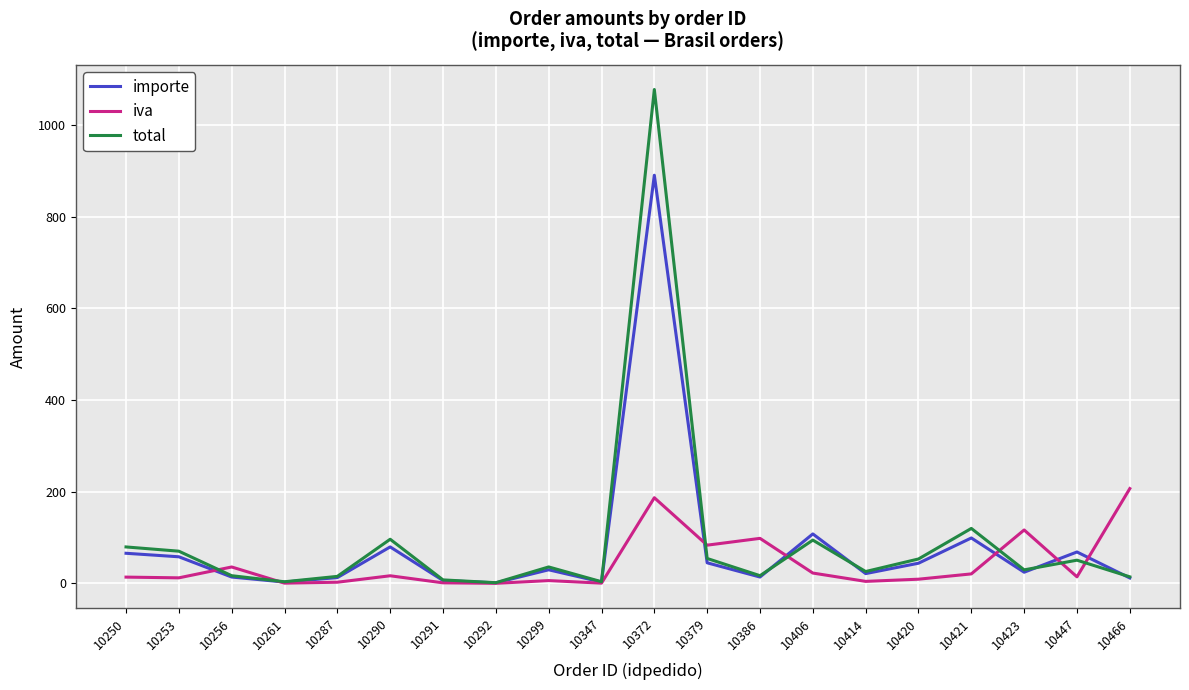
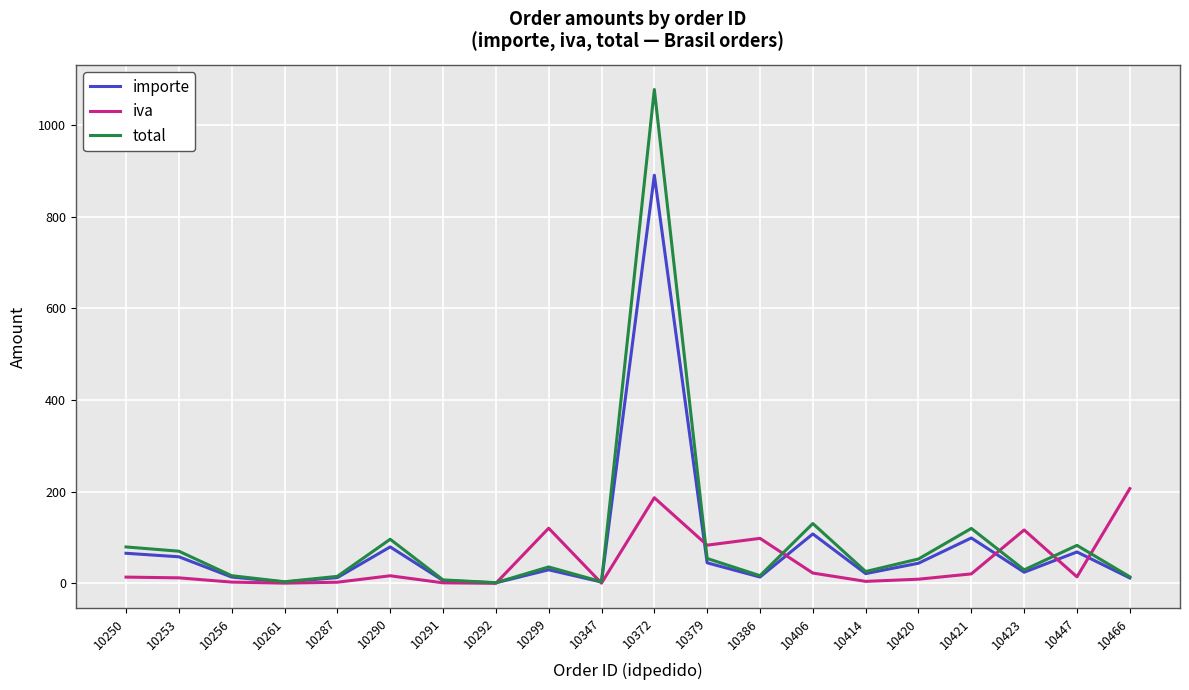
  {
    "importe": {
      "10250": 70,
      "10253": 60,
      "10290": 80,
      "10299": 30,
      "10372": 890,
      "10379": 50,
      "10406": 110,
      "10420": 40,
      "10421": 100,
      "10447": 70
    },
    "iva": {
      "10250": 10,
      "10253": 10,
-     "10256": 40,
+     "10256": 0,
      "10287": 0,
      "10290": 20,
-     "10299": 10,
+     "10299": 120,
      "10372": 190,
      "10379": 80,
      "10386": 100,
      "10406": 20,
      "10414": 0,
      "10420": 10,
      "10421": 20,
      "10423": 120,
      "10447": 10,
      "10466": 210
    },
    "total": {
      "10250": 80,
      "10253": 70,
      "10290": 100,
      "10299": 40,
      "10372": 1080,
      "10379": 50,
-     "10406": 90,
+     "10406": 130,
      "10420": 50,
      "10421": 120,
-     "10447": 50
+     "10447": 80
    }
  }
